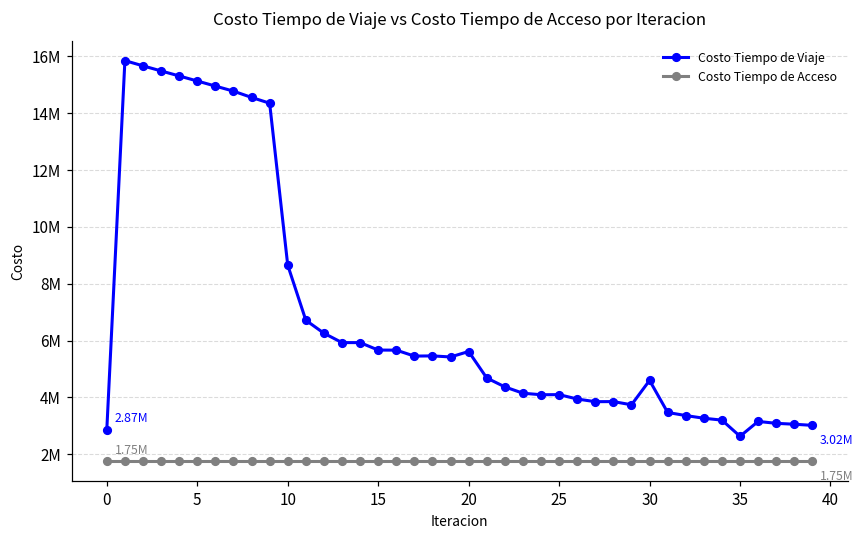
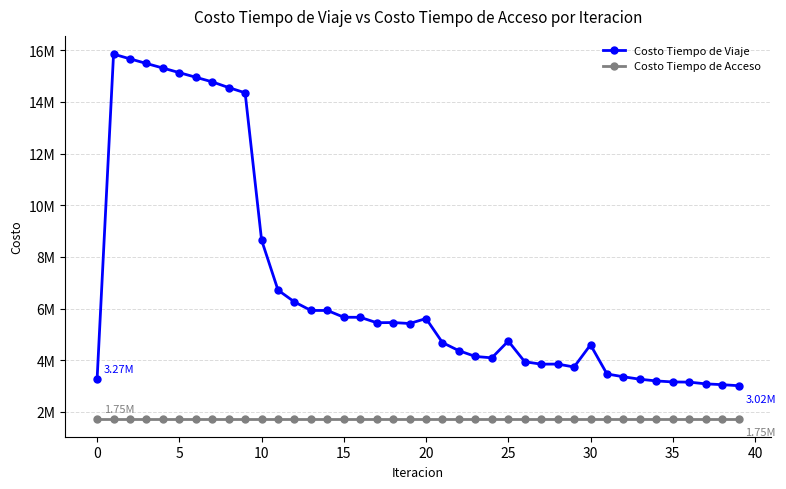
  {
    "Costo Tiempo de Viaje": {
-     "0": "2.87M",
-     "25": "4100000",
-     "35": "2600000"
+     "0": "3.27M",
+     "25": "4700000",
+     "35": "3200000"
    },
    "Costo Tiempo de Acceso": {
      "5": "1700000",
      "10": "1700000",
      "15": "1700000",
      "20": "1700000",
      "25": "1700000",
      "30": "1700000",
      "35": "1700000"
    }
  }
